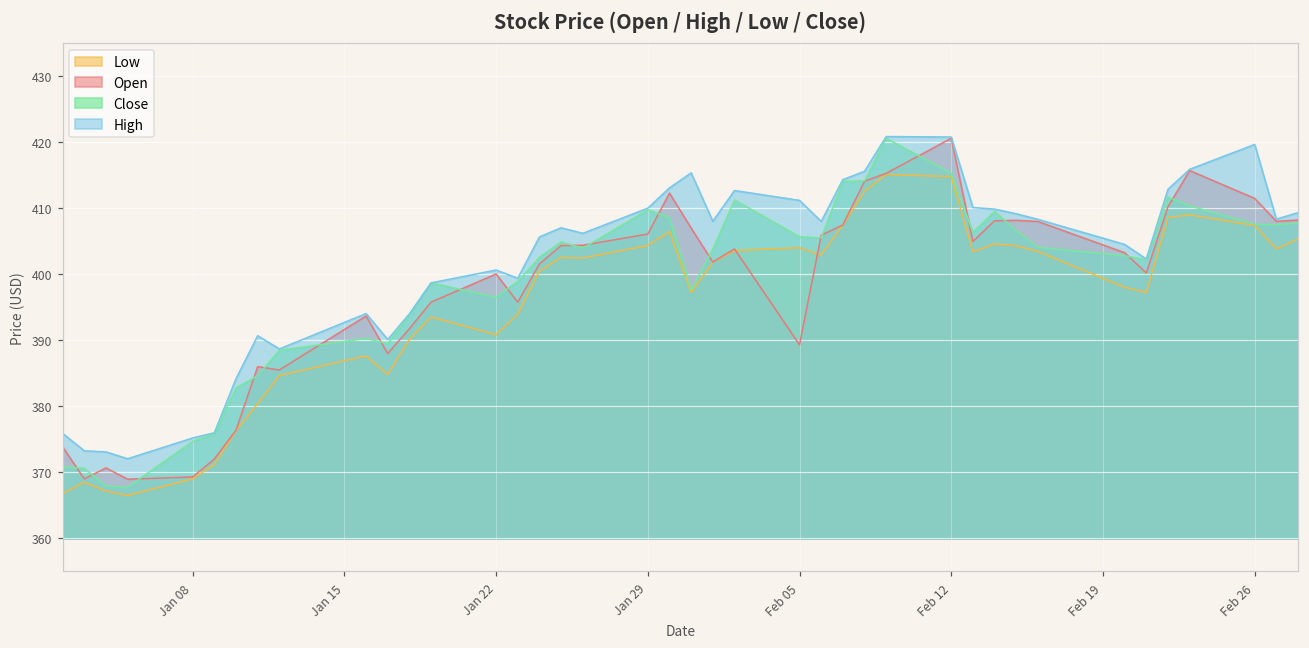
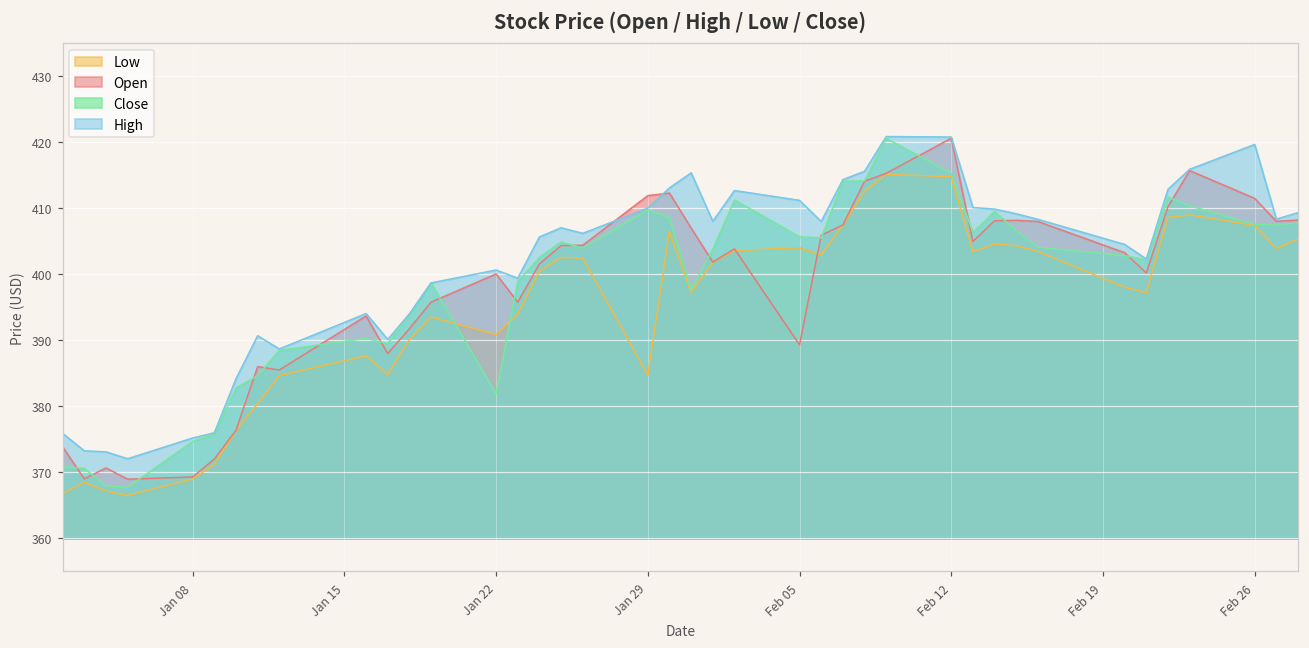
  {
    "Low": {
      "Jan 22": 391,
-     "Jan 29": 404,
+     "Jan 29": 385,
      "Feb 05": 404,
      "Feb 12": 415
    },
    "Open": {
      "Jan 22": 400,
-     "Jan 29": 406,
+     "Jan 29": 412,
      "Feb 05": 389,
      "Feb 26": 411
    },
    "Close": {
      "Jan 08": 375,
-     "Jan 22": 397,
+     "Jan 22": 382,
      "Feb 05": 406,
      "Feb 12": 415
    },
    "High": {
      "Jan 08": 375,
      "Jan 22": 401,
      "Feb 05": 411,
      "Feb 26": 420
    }
  }
